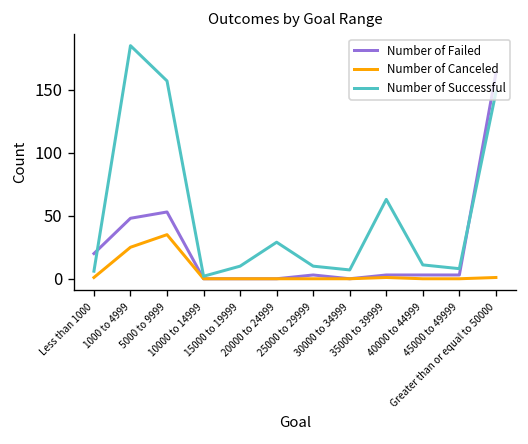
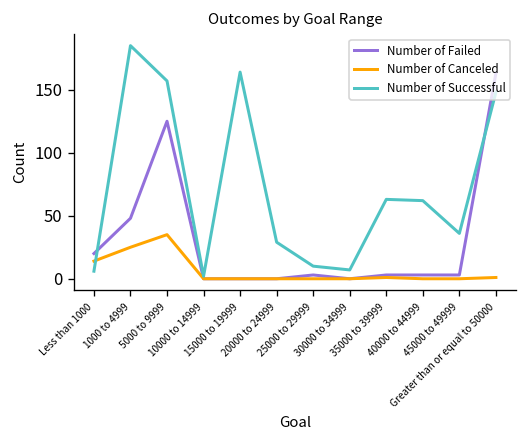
  {
    "Number of Failed": {
      "Less than 1000": 20,
      "1000 to 4999": 48,
-     "5000 to 9999": 53,
+     "5000 to 9999": 125,
      "25000 to 29999": 3,
      "40000 to 44999": 3,
      "45000 to 49999": 3
    },
    "Number of Canceled": {
-     "Less than 1000": 1,
+     "Less than 1000": 14,
      "1000 to 4999": 25,
      "5000 to 9999": 35,
      "25000 to 29999": 0,
      "40000 to 44999": 0,
      "45000 to 49999": 0,
      "Greater than or equal to 50000": 1
    },
    "Number of Successful": {
      "Less than 1000": 6,
      "1000 to 4999": 185,
      "5000 to 9999": 157,
-     "15000 to 19999": 10,
+     "15000 to 19999": 164,
      "20000 to 24999": 29,
      "25000 to 29999": 10,
      "30000 to 34999": 7,
      "35000 to 39999": 63,
-     "40000 to 44999": 11,
-     "45000 to 49999": 8
+     "40000 to 44999": 62,
+     "45000 to 49999": 36
    }
  }
